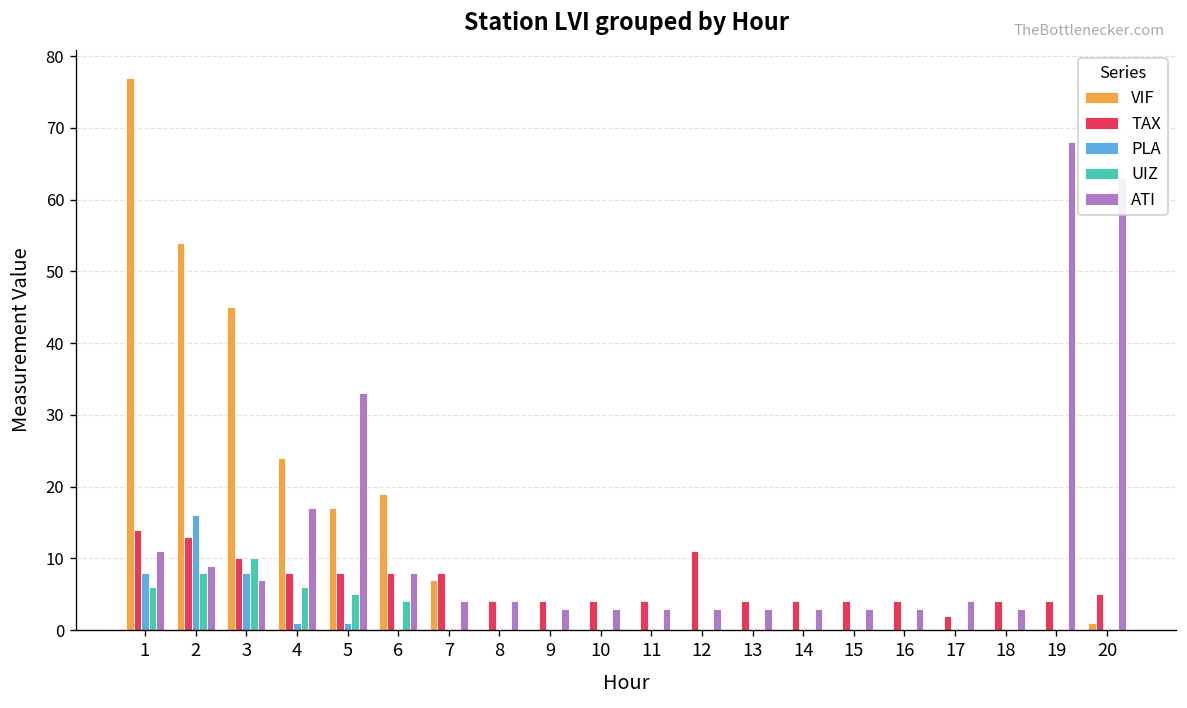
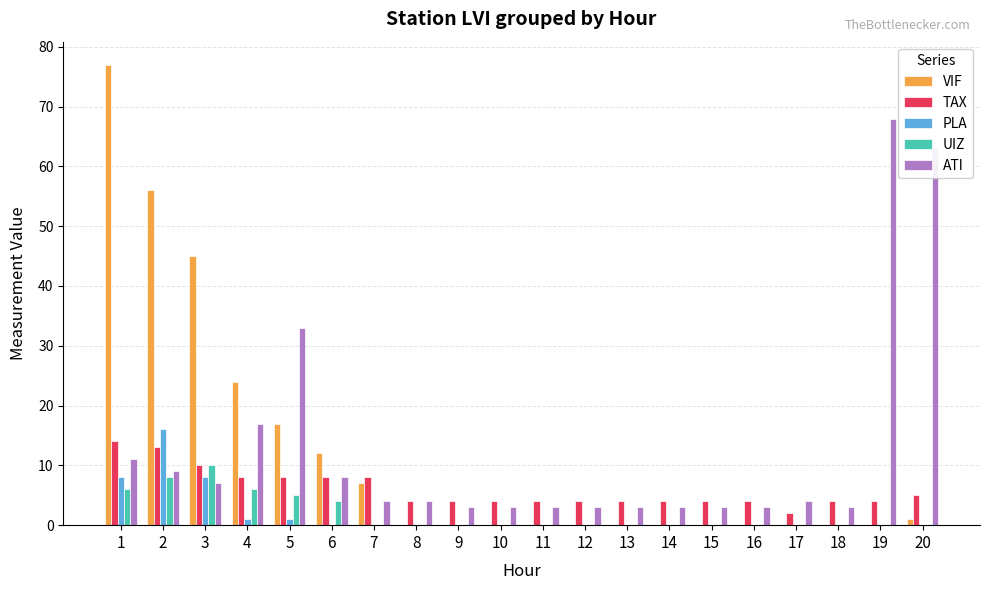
  {
    "VIF": {
      "1": 77,
-     "2": 54,
+     "2": 56,
      "3": 45,
      "4": 24,
      "5": 17,
-     "6": 19,
+     "6": 12,
      "7": 7,
      "8": 0,
      "9": 0,
      "10": 0,
      "11": 0,
      "12": 0,
      "13": 0,
      "14": 0,
      "15": 0,
      "16": 0,
      "17": 0,
      "18": 0,
      "19": 0,
      "20": 1
    },
    "TAX": {
      "1": 14,
      "2": 13,
      "3": 10,
      "4": 8,
      "5": 8,
      "6": 8,
      "7": 8,
      "8": 4,
      "9": 4,
      "10": 4,
      "11": 4,
-     "12": 11,
+     "12": 4,
      "13": 4,
      "14": 4,
      "15": 4,
      "16": 4,
      "17": 2,
      "18": 4,
      "19": 4,
      "20": 5
    },
    "PLA": {
      "1": 8,
      "2": 16,
      "3": 8,
      "4": 1,
      "5": 1,
      "6": 0,
      "7": 0,
      "8": 0,
      "9": 0,
      "10": 0,
      "11": 0,
      "12": 0,
      "13": 0,
      "14": 0,
      "15": 0,
      "16": 0,
      "17": 0,
      "18": 0,
      "19": 0,
      "20": 0
    },
    "UIZ": {
      "1": 6,
      "2": 8,
      "3": 10,
      "4": 6,
      "5": 5,
      "6": 4,
      "7": 0,
      "8": 0,
      "9": 0,
      "10": 0,
      "11": 0,
      "12": 0,
      "13": 0,
      "14": 0,
      "15": 0,
      "16": 0,
      "17": 0,
      "18": 0,
      "19": 0,
      "20": 0
    },
    "ATI": {
      "1": 11,
      "2": 9,
      "3": 7,
      "4": 17,
      "5": 33,
      "6": 8,
      "7": 4,
      "8": 4,
      "9": 3,
      "10": 3,
      "11": 3,
      "12": 3,
      "13": 3,
      "14": 3,
      "15": 3,
      "16": 3,
      "17": 4,
      "18": 3,
      "19": 68
    }
  }
